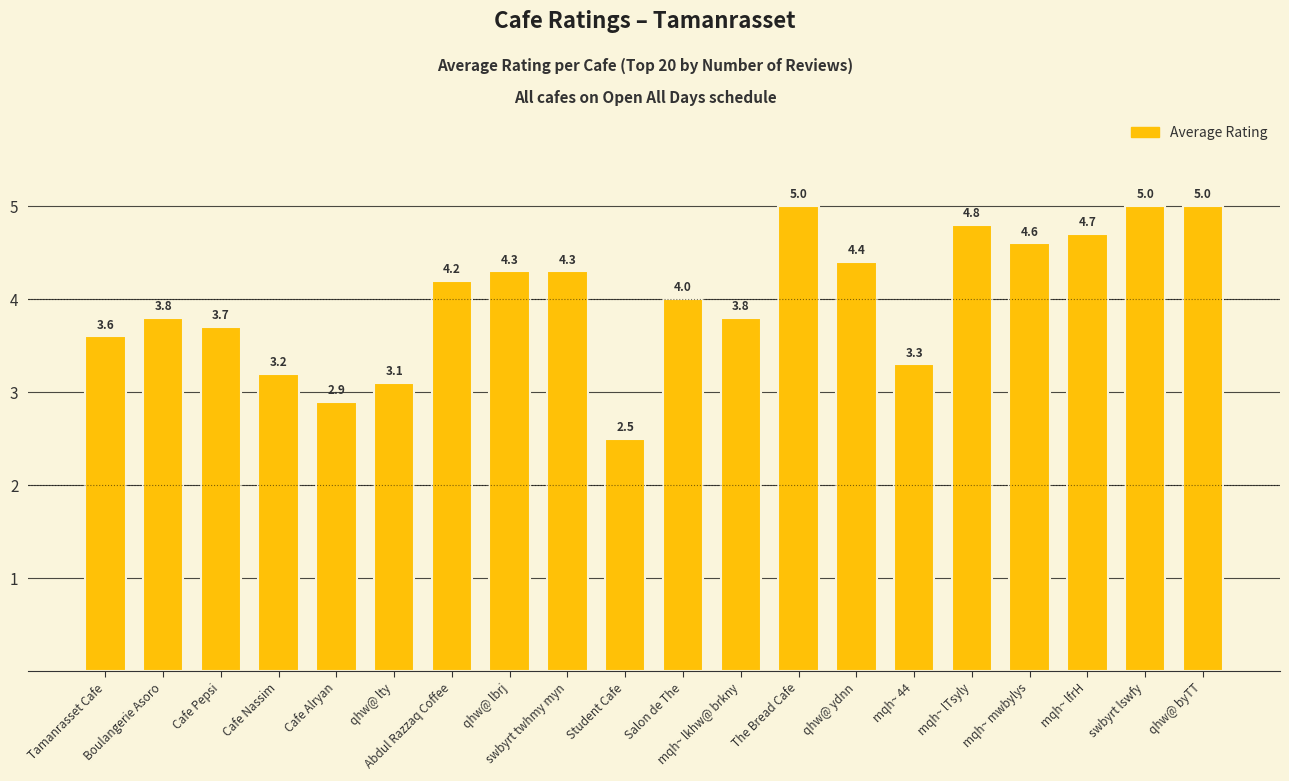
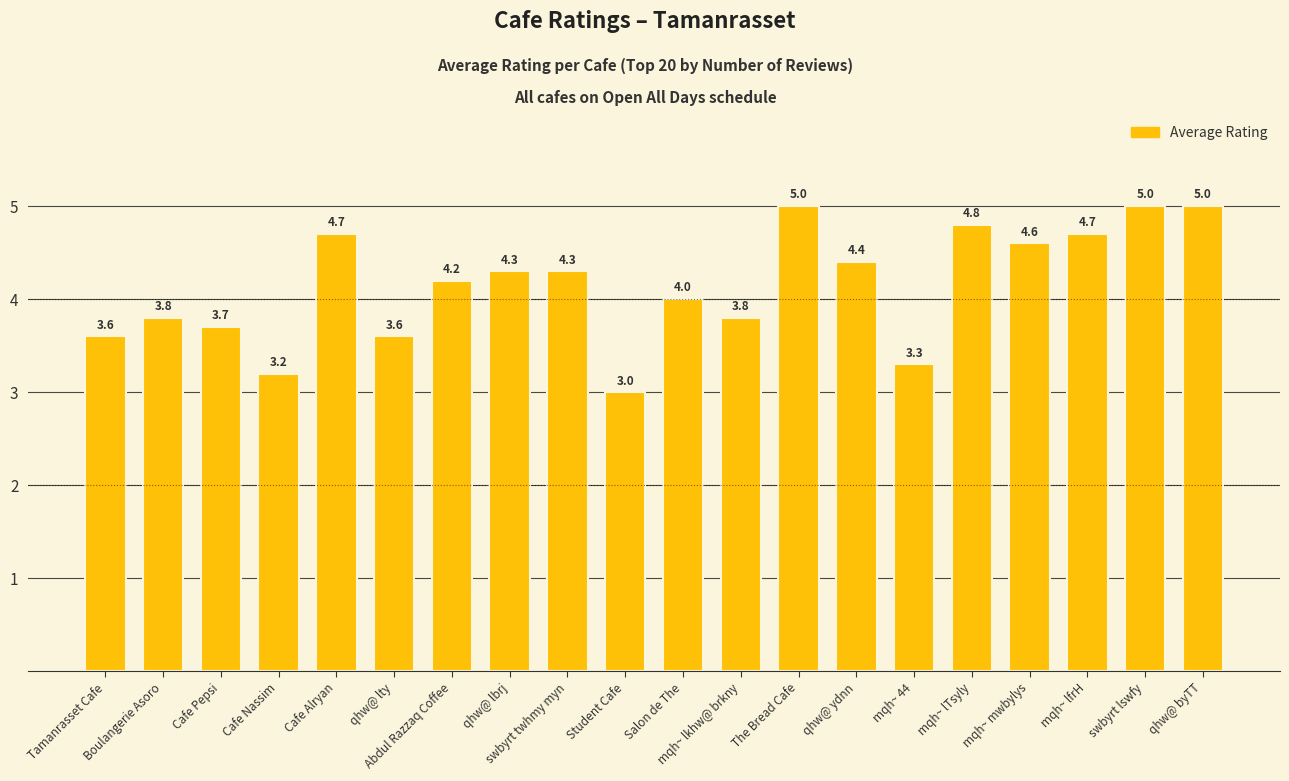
  {
    "Tamanrasset Cafe": 3.6,
    "Boulangerie Asoro": 3.8,
    "Cafe Pepsi": 3.7,
    "Cafe Nassim": 3.2,
-   "Cafe Alryan": 2.9,
-   "qhw@ lty": 3.1,
+   "Cafe Alryan": 4.7,
+   "qhw@ lty": 3.6,
    "Abdul Razzaq Coffee": 4.2,
    "qhw@ lbrj": 4.3,
    "swbyrt twhmy myn": 4.3,
-   "Student Cafe": 2.5,
+   "Student Cafe": 3.0,
    "Salon de The": 4.0,
    "mqh~ lkhw@ brkny": 3.8,
    "The Bread Cafe": 5.0,
    "qhw@ ydnn": 4.4,
    "mqh~ 44": 3.3,
    "mqh~ lTsyly": 4.8,
    "mqh~ mwbylys": 4.6,
    "mqh~ lfrH": 4.7,
    "swbyrt lswfy": 5.0,
    "qhw@ byTT": 5.0
  }
